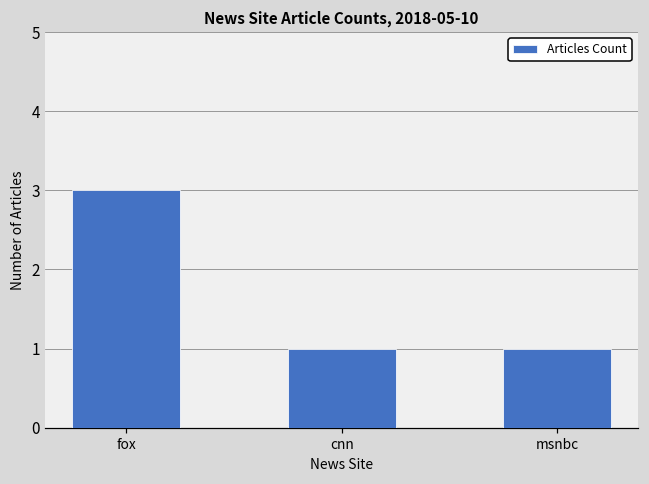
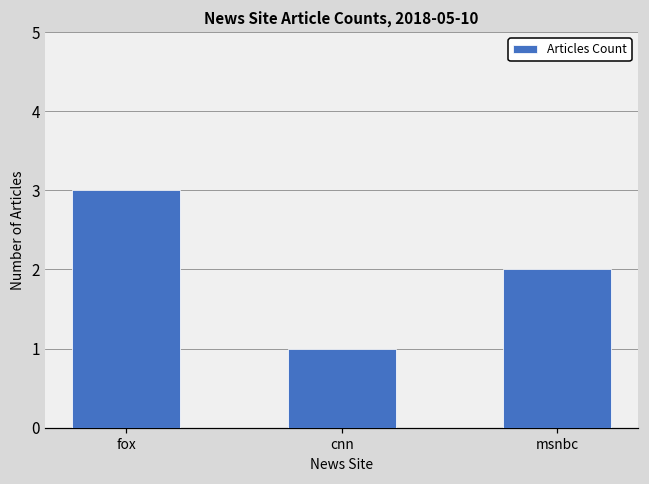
  {
    "fox": 3,
    "cnn": 1,
-   "msnbc": 1
+   "msnbc": 2
  }
